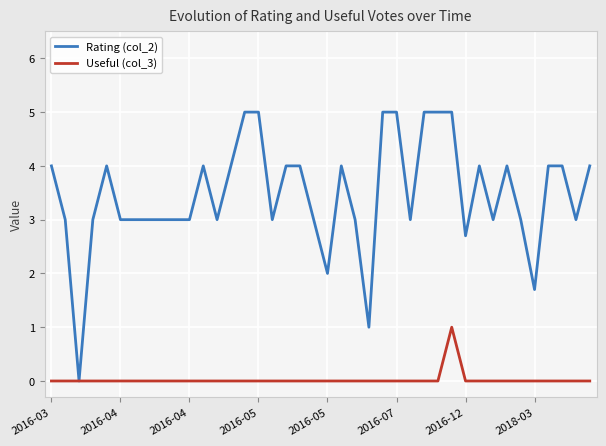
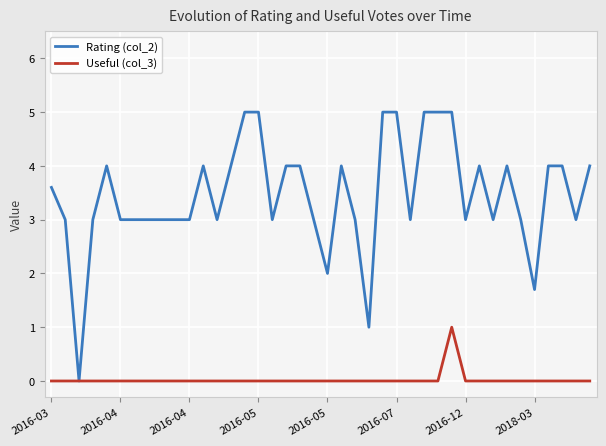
  {
    "Rating (col_2)": {
-     "2016-03": 4.0,
+     "2016-03": 3.6,
      "2016-07": 5.0,
-     "2016-12": 2.7,
+     "2016-12": 3.0,
      "2018-03": 1.7
    },
    "Useful (col_3)": {
      "2016-03": 0.0,
      "2016-07": 0.0,
      "2016-12": 0.0,
      "2018-03": 0.0
    }
  }
